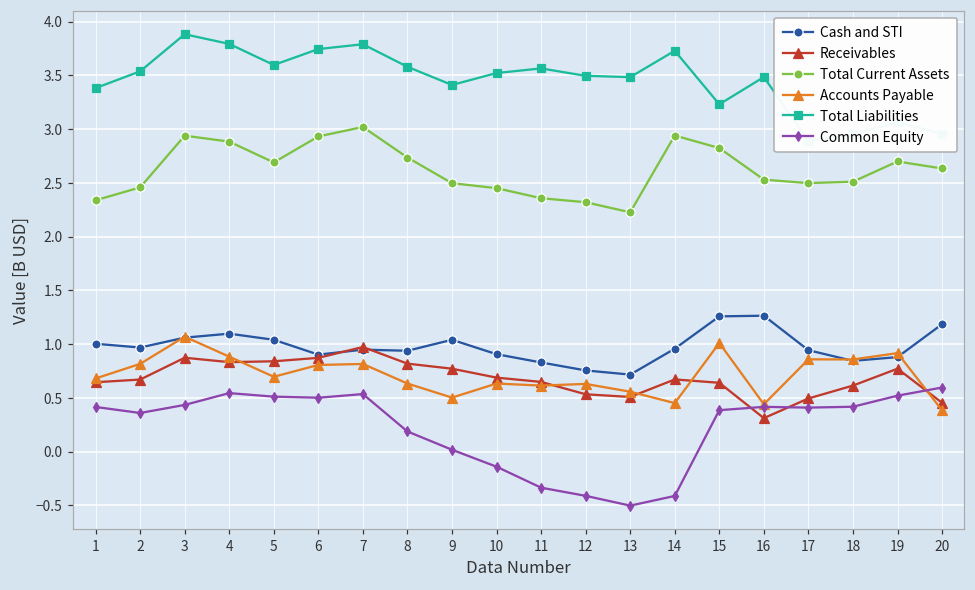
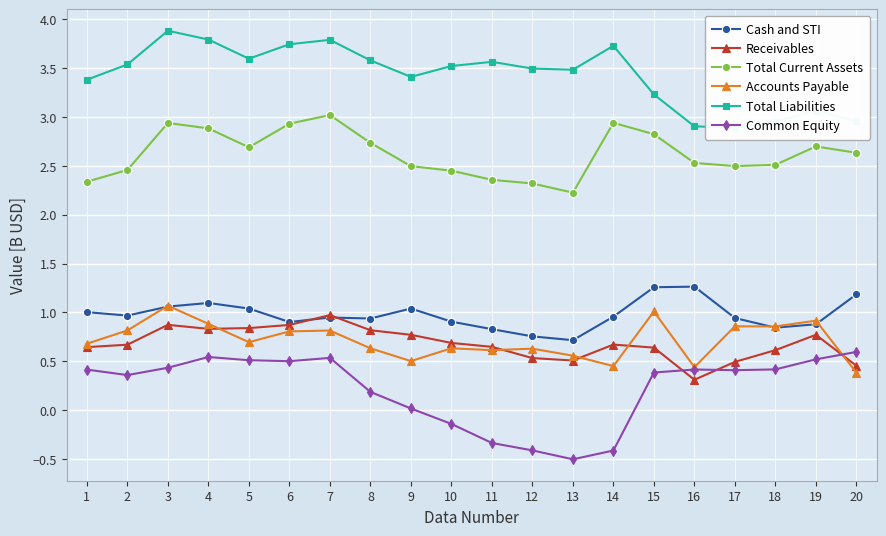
  {
    "Cash and STI": {
      "1": 1.0,
      "2": 1.0,
      "4": 1.1,
      "5": 1.0,
      "6": 0.9,
      "8": 0.9,
      "9": 1.0,
      "10": 0.9,
      "11": 0.8,
      "12": 0.8,
      "13": 0.7,
      "14": 1.0,
      "15": 1.3,
      "16": 1.3,
      "17": 0.9,
      "19": 0.9,
      "20": 1.2
    },
    "Receivables": {
      "1": 0.6,
      "2": 0.7,
      "3": 0.9,
      "4": 0.8,
      "5": 0.8,
      "6": 0.9,
      "8": 0.8,
      "9": 0.8,
      "10": 0.7,
      "11": 0.6,
      "12": 0.5,
      "13": 0.5,
      "14": 0.7,
      "15": 0.6,
      "16": 0.3,
      "17": 0.5,
      "18": 0.6,
      "19": 0.8,
      "20": 0.5
    },
    "Total Current Assets": {
      "1": 2.3,
      "2": 2.5,
      "3": 2.9,
      "4": 2.9,
      "5": 2.7,
      "6": 2.9,
      "7": 3.0,
      "8": 2.7,
      "9": 2.5,
      "10": 2.5,
      "11": 2.4,
      "12": 2.3,
      "13": 2.2,
      "14": 2.9,
      "15": 2.8,
      "16": 2.5,
      "17": 2.5,
      "18": 2.5,
      "19": 2.7,
      "20": 2.6
    },
    "Accounts Payable": {
      "1": 0.7,
      "2": 0.8,
      "4": 0.9,
      "5": 0.7,
      "6": 0.8,
      "7": 0.8,
      "8": 0.6,
      "9": 0.5,
      "10": 0.6,
      "11": 0.6,
      "12": 0.6,
      "13": 0.6,
      "14": 0.5,
      "15": 1.0,
      "17": 0.9,
      "19": 0.9,
      "20": 0.4
    },
    "Total Liabilities": {
      "1": 3.4,
      "2": 3.5,
      "3": 3.9,
      "4": 3.8,
      "5": 3.6,
      "6": 3.7,
      "7": 3.8,
      "8": 3.6,
      "9": 3.4,
      "10": 3.5,
      "11": 3.6,
      "12": 3.5,
      "13": 3.5,
      "14": 3.7,
      "15": 3.2,
-     "16": 3.5
+     "16": 2.9
    },
    "Common Equity": {
      "1": 0.4,
      "2": 0.4,
      "3": 0.4,
      "4": 0.5,
      "5": 0.5,
      "6": 0.5,
      "7": 0.5,
      "8": 0.2,
      "9": 0.0,
      "10": -0.1,
      "11": -0.3,
      "12": -0.4,
      "13": -0.5,
      "14": -0.4,
      "15": 0.4,
      "17": 0.4,
      "18": 0.4,
      "19": 0.5,
      "20": 0.6
    }
  }
